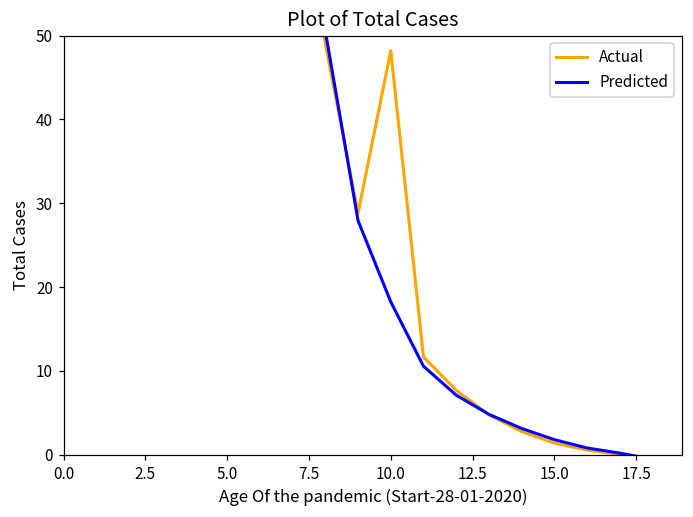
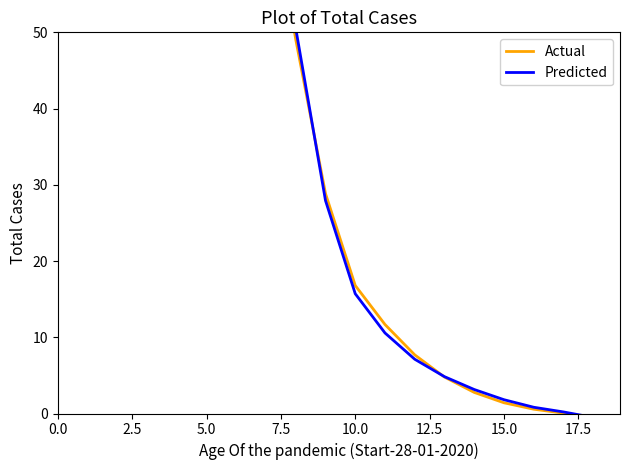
  {
    "Actual": {
-     "10.0": 48,
+     "10.0": 17,
      "15.0": 1
    },
    "Predicted": {
-     "10.0": 18,
+     "10.0": 16,
      "15.0": 2
    }
  }
